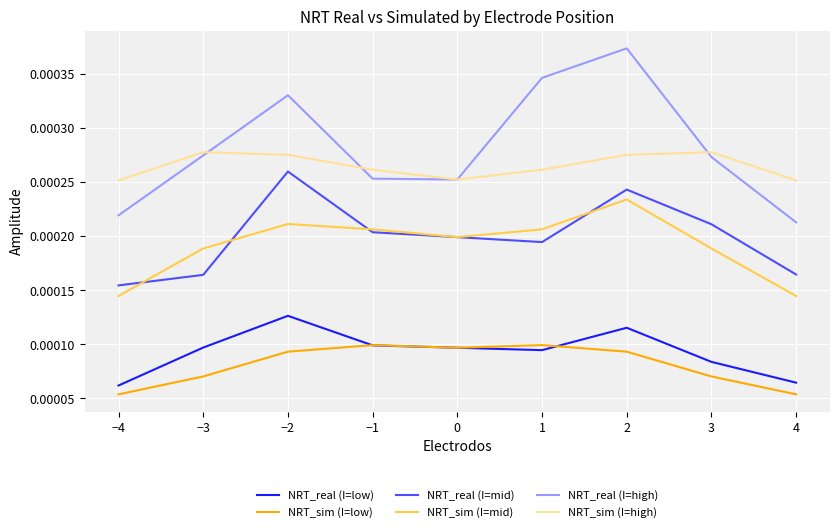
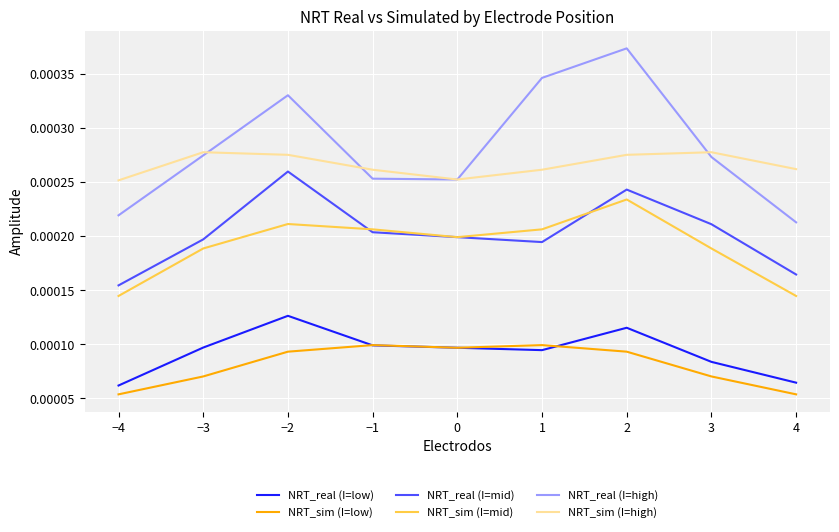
  {
    "NRT_real (I=low)": {
      "−4": 0.000062,
      "−3": 0.000097,
      "−2": 0.000126,
      "1": 0.000095,
      "2": 0.000115,
      "3": 0.000084,
      "4": 0.000064
    },
    "NRT_sim (I=low)": {
      "−4": 0.000054,
      "−3": 0.000070,
      "−2": 0.000093,
      "1": 0.000099,
      "2": 0.000093,
      "3": 0.000070,
      "4": 0.000054
    },
    "NRT_real (I=mid)": {
      "−4": 0.000154,
-     "−3": 0.000164,
+     "−3": 0.000197,
      "−2": 0.000260,
      "−1": 0.000204,
      "1": 0.000195,
      "2": 0.000243,
      "3": 0.000211,
      "4": 0.000165
    },
    "NRT_sim (I=mid)": {
      "−4": 0.000145,
      "−3": 0.000189,
      "−2": 0.000211,
      "−1": 0.000206,
      "1": 0.000206,
      "2": 0.000234,
      "3": 0.000189,
      "4": 0.000145
    },
    "NRT_real (I=high)": {
      "−4": 0.000219,
      "−3": 0.000275,
      "−2": 0.000330,
      "−1": 0.000253,
      "1": 0.000347,
      "2": 0.000374,
      "3": 0.000273,
      "4": 0.000213
    },
    "NRT_sim (I=high)": {
      "−4": 0.000252,
      "−3": 0.000278,
      "−2": 0.000275,
      "−1": 0.000262,
      "1": 0.000262,
      "2": 0.000275,
      "3": 0.000278,
-     "4": 0.000252
+     "4": 0.000262
    }
  }
